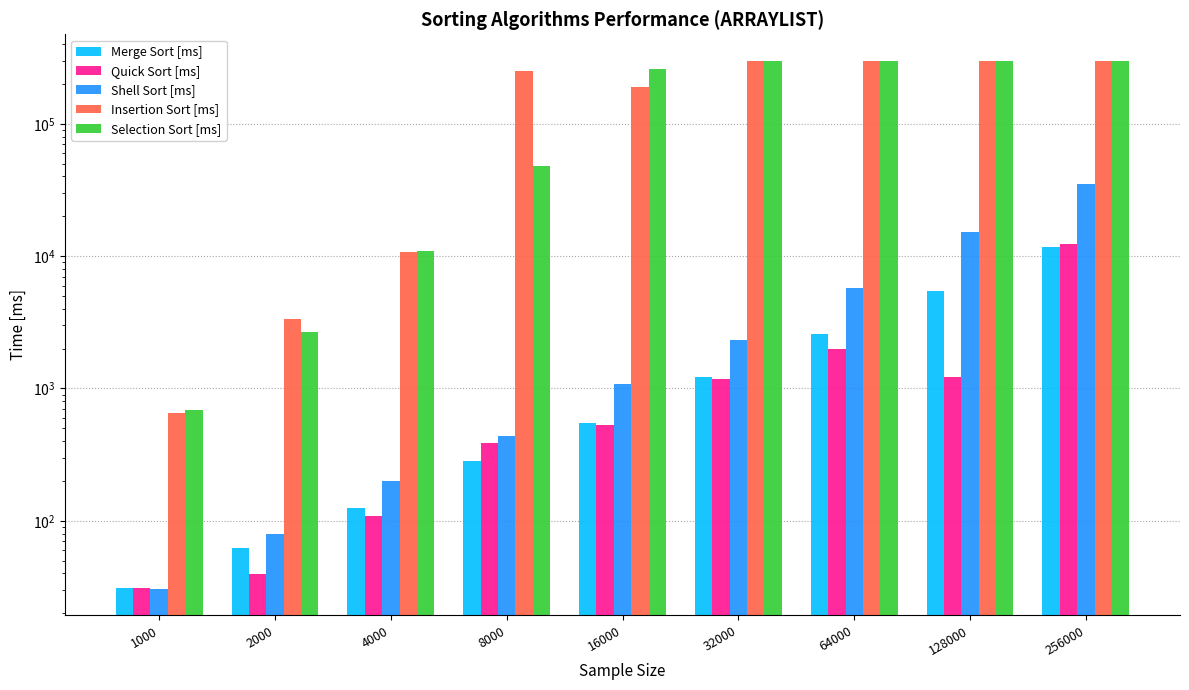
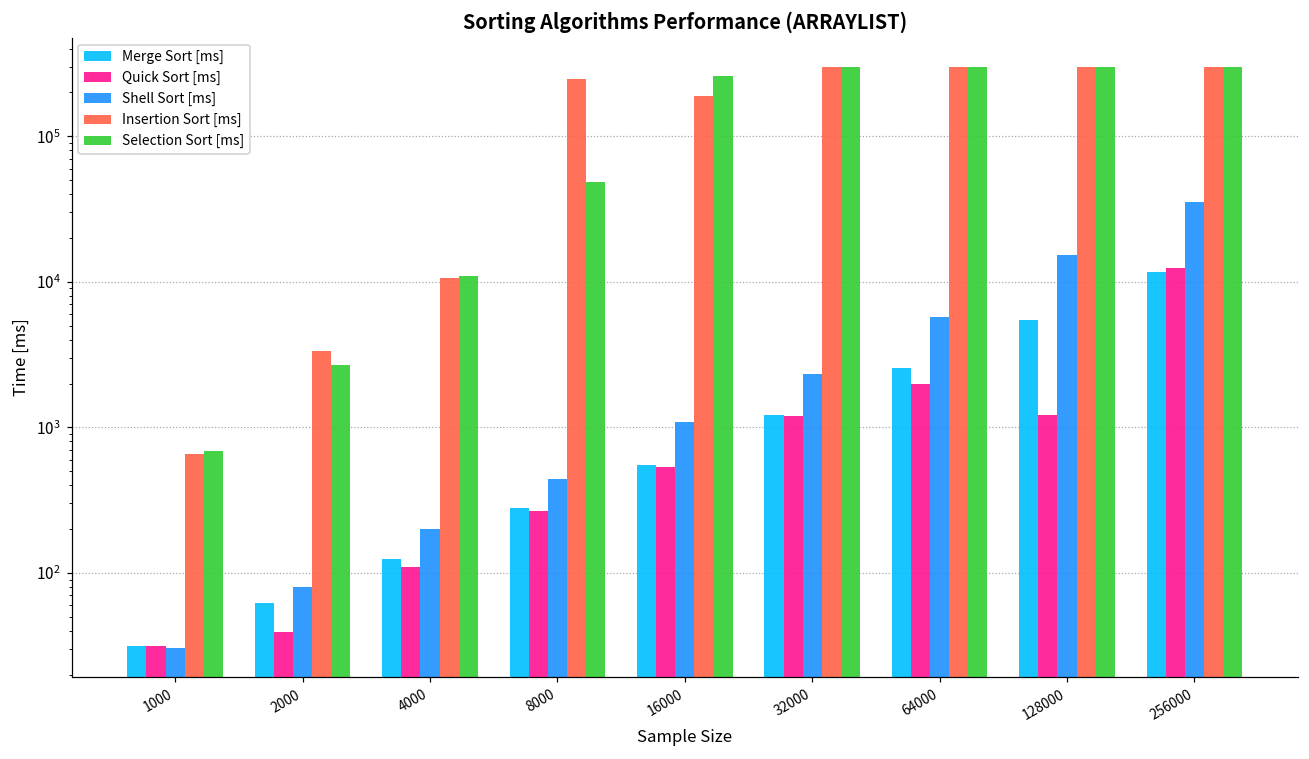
  {
    "Quick Sort [ms]": {
      "1000": 31,
      "2000": 39,
      "4000": 110,
-     "8000": 390,
+     "8000": 270,
      "16000": 530,
      "32000": 1200,
      "64000": 2000,
      "128000": 1200,
      "256000": 12000
    },
    "Insertion Sort [ms]": {
      "1000": 700,
      "2000": 3300,
      "4000": 11000,
      "8000": 250000,
      "16000": 190000,
      "32000": 300000,
      "64000": 300000,
      "128000": 300000,
      "256000": 300000
    },
    "Selection Sort [ms]": {
      "1000": 700,
      "2000": 2700,
      "4000": 11000,
      "8000": 48000,
      "16000": 260000,
      "32000": 300000,
      "64000": 300000,
      "128000": 300000,
      "256000": 300000
    }
  }
